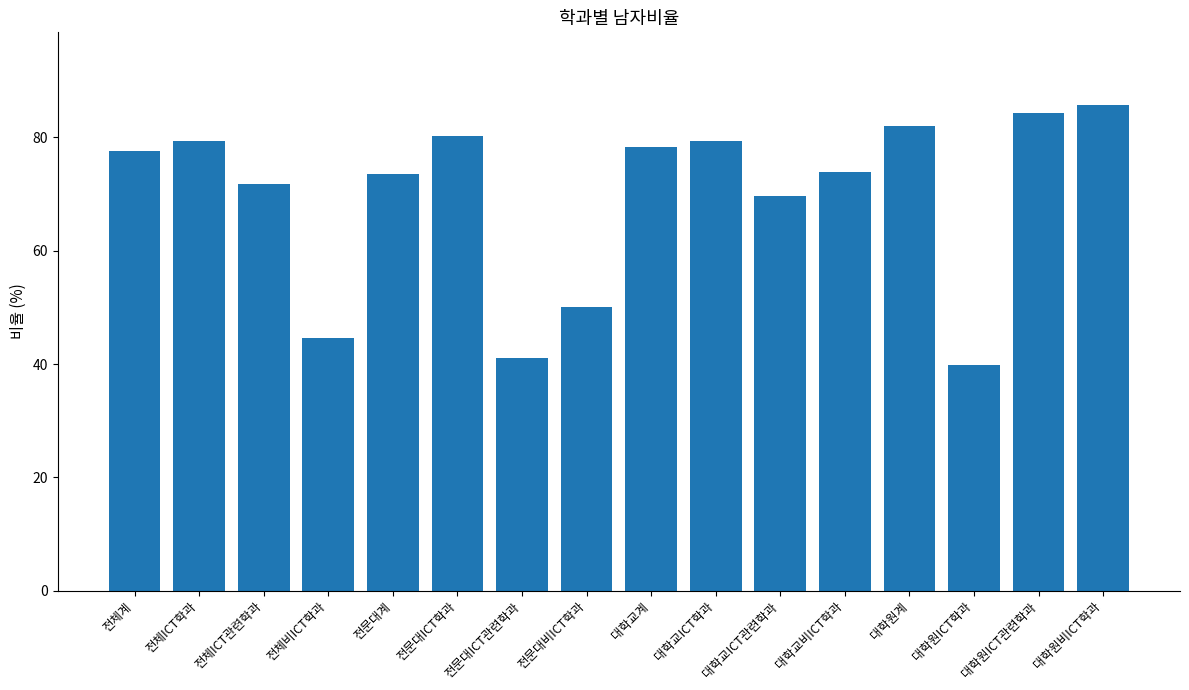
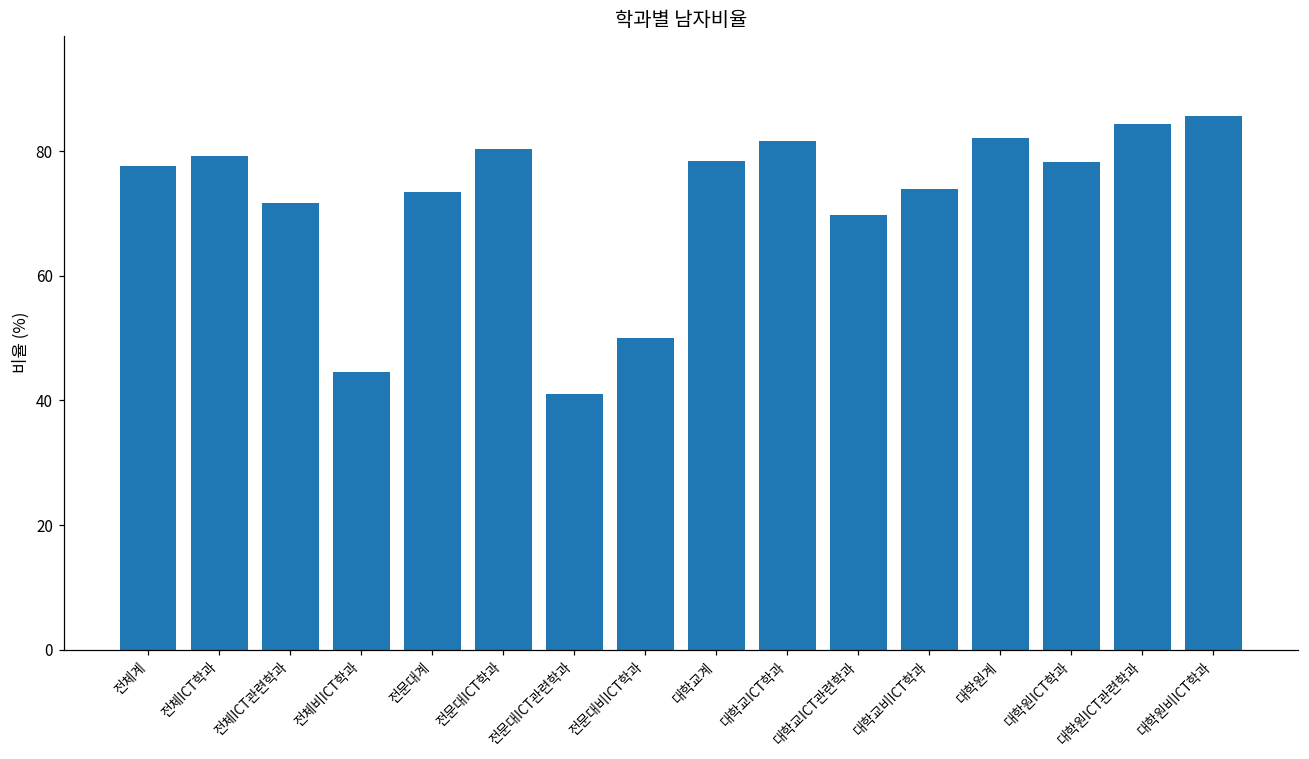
  {
    "전체계": 78,
    "전체ICT학과": 79,
    "전체ICT관련학과": 72,
    "전체비ICT학과": 45,
    "전문대계": 74,
    "전문대ICT학과": 80,
    "전문대ICT관련학과": 41,
    "전문대비ICT학과": 50,
    "대학교계": 78,
-   "대학교ICT학과": 79,
+   "대학교ICT학과": 82,
    "대학교ICT관련학과": 70,
    "대학교비ICT학과": 74,
    "대학원계": 82,
-   "대학원ICT학과": 40,
+   "대학원ICT학과": 78,
    "대학원ICT관련학과": 84,
    "대학원비ICT학과": 86
  }
